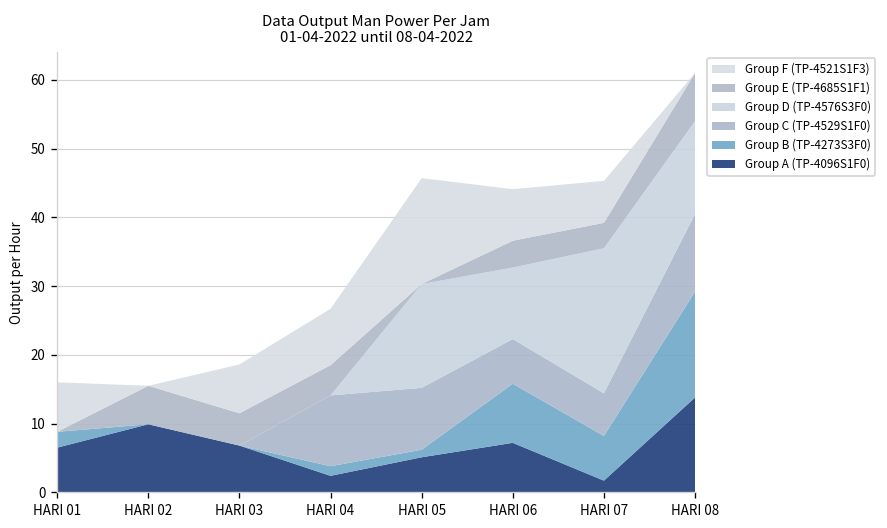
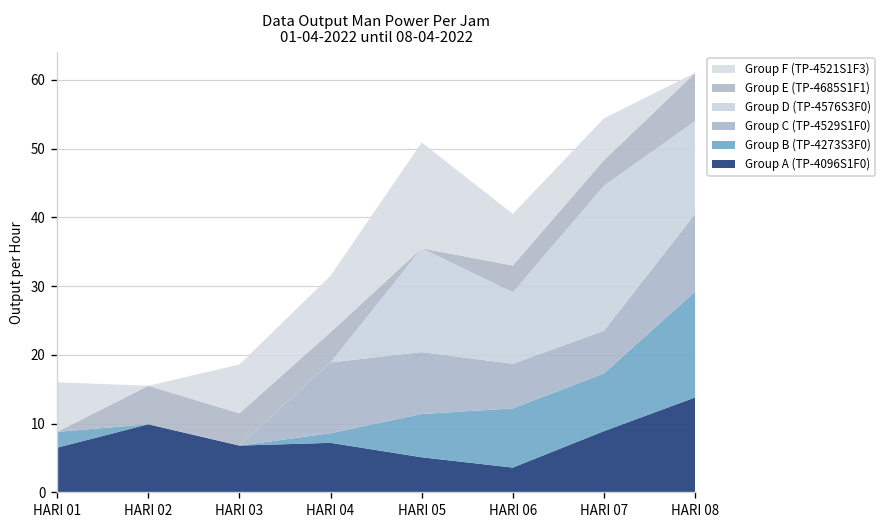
  {
    "Group A (TP-4096S1F0)": {
      "HARI 01": 7,
-     "HARI 04": 2,
+     "HARI 04": 7,
      "HARI 05": 5,
-     "HARI 06": 7,
-     "HARI 07": 2,
+     "HARI 06": 4,
+     "HARI 07": 9,
      "HARI 08": 14
    },
    "Group B (TP-4273S3F0)": {
      "HARI 04": 1,
-     "HARI 05": 1,
+     "HARI 05": 6,
      "HARI 06": 9,
-     "HARI 07": 6,
+     "HARI 07": 8,
      "HARI 08": 15
    }
  }
